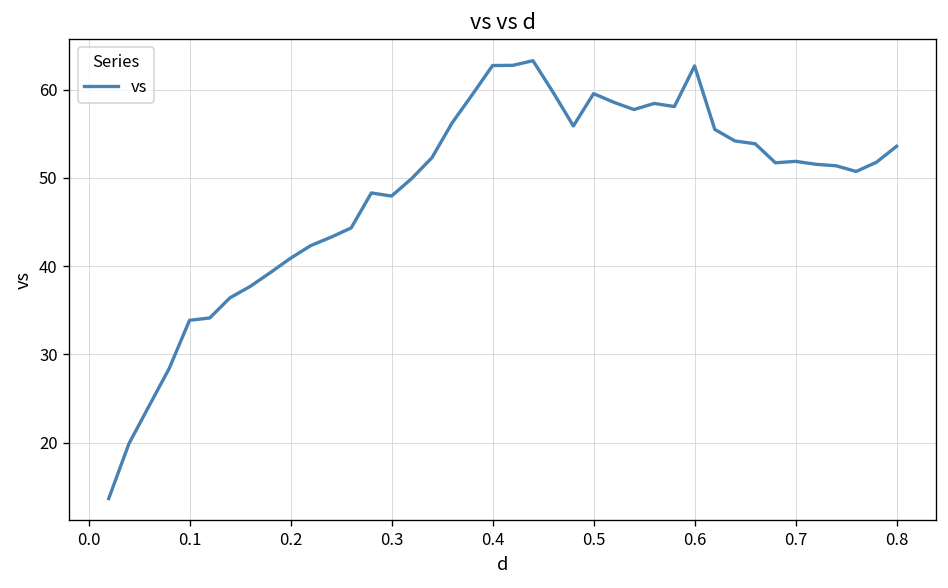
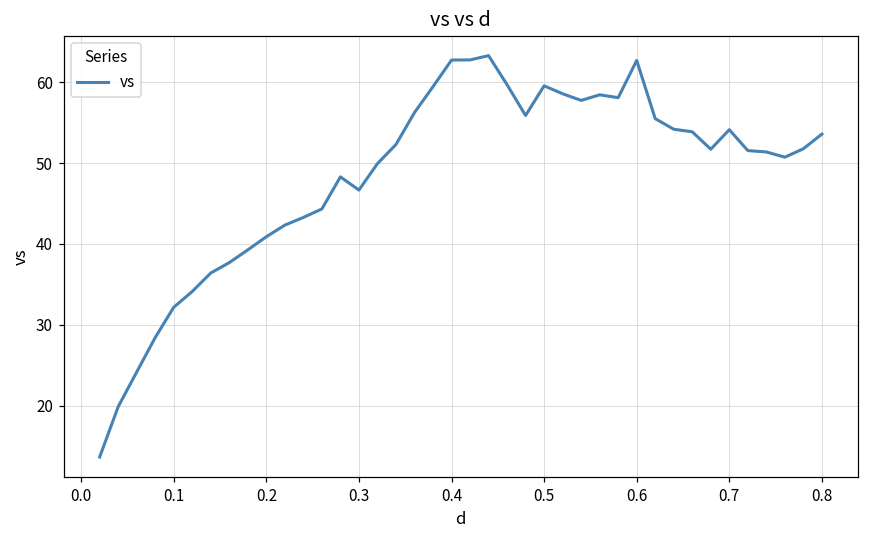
  {
-   "0.1": 34,
+   "0.1": 32,
    "0.2": 41,
-   "0.3": 48,
+   "0.3": 47,
    "0.4": 63,
    "0.5": 60,
    "0.6": 63,
-   "0.7": 52,
+   "0.7": 54,
    "0.8": 54
  }
